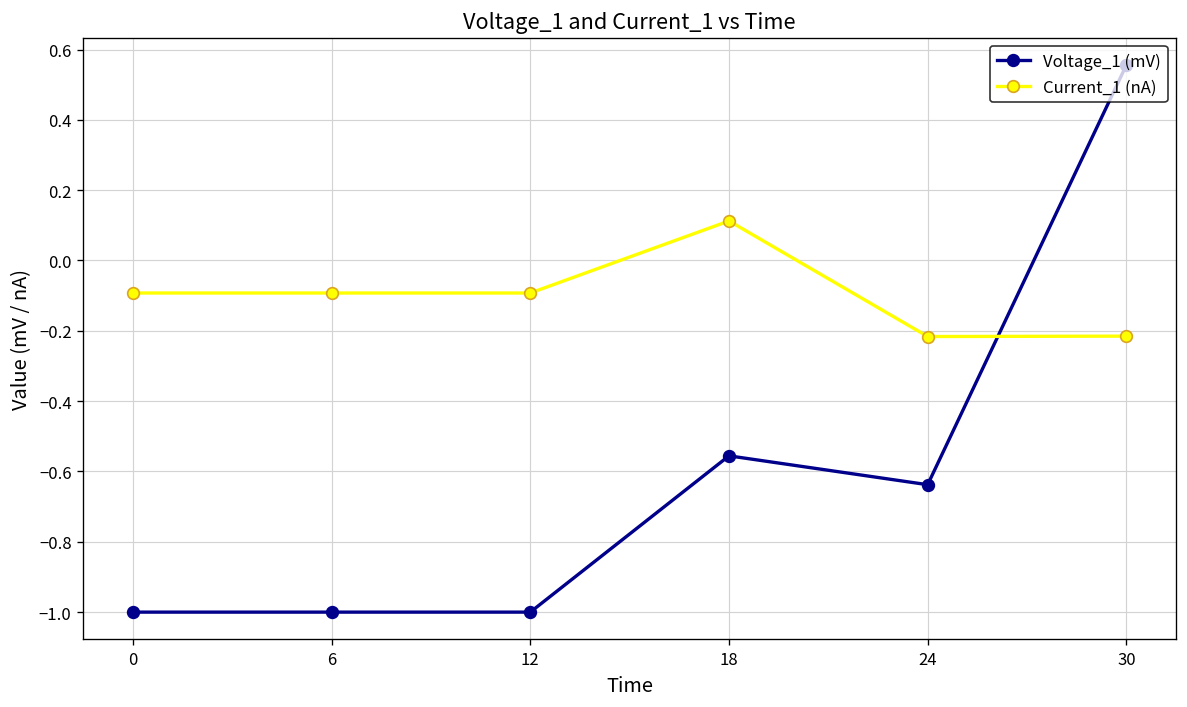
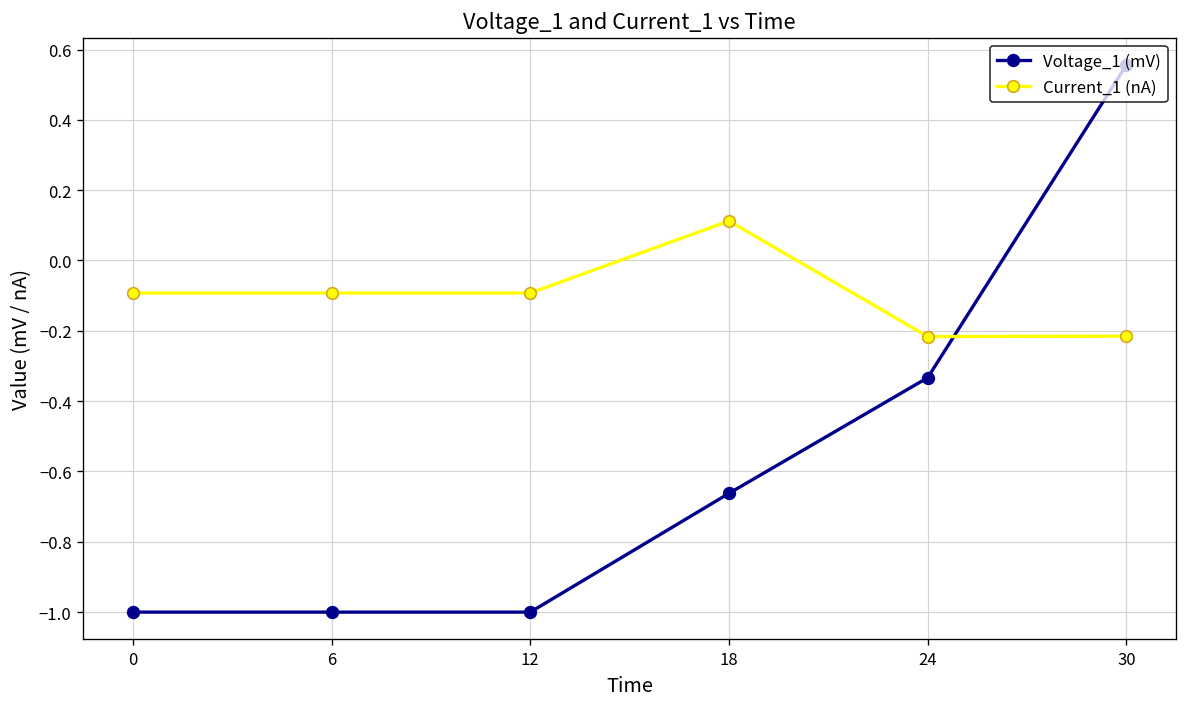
  {
    "Voltage_1 (mV)": {
      "0": -1.00,
      "6": -1.00,
      "12": -1.00,
-     "18": -0.56,
-     "24": -0.64
+     "18": -0.66,
+     "24": -0.33
    },
    "Current_1 (nA)": {
      "0": -0.09,
      "6": -0.09,
      "12": -0.09,
      "18": 0.11,
      "24": -0.22,
      "30": -0.22
    }
  }
